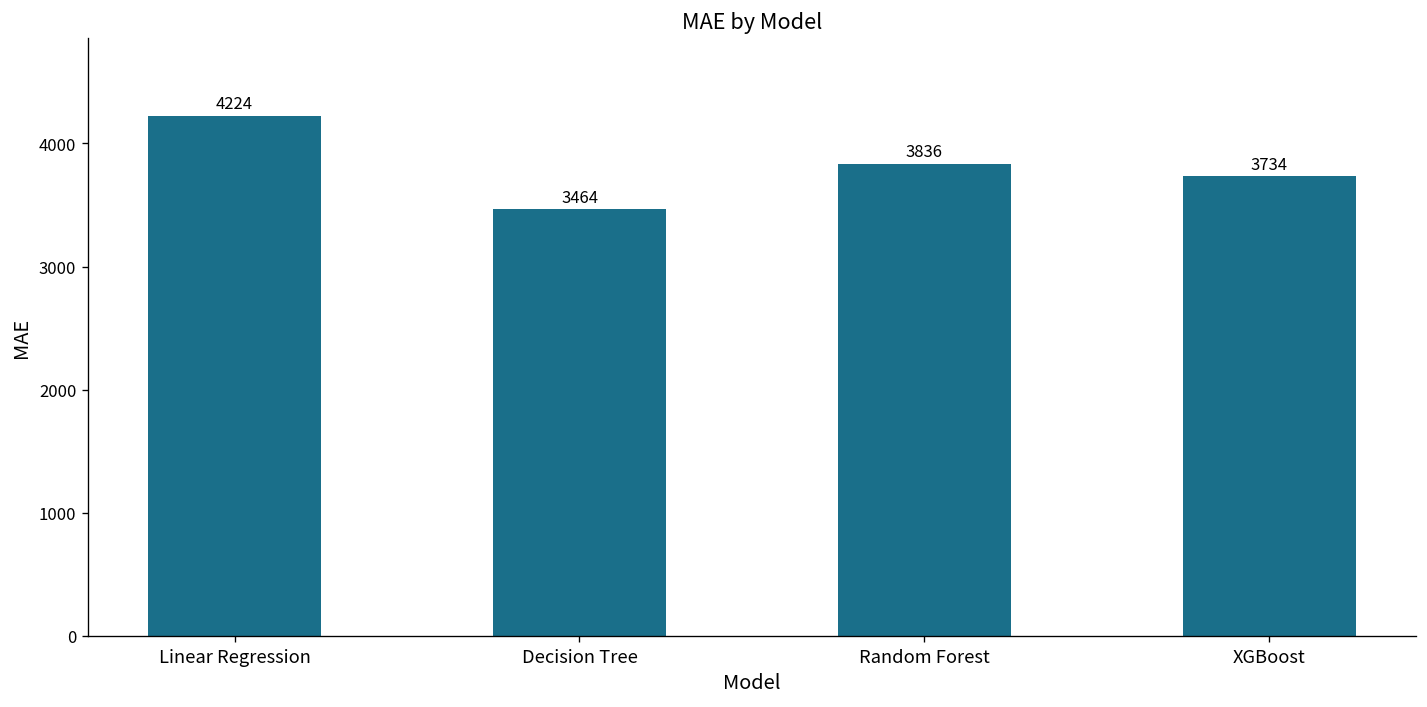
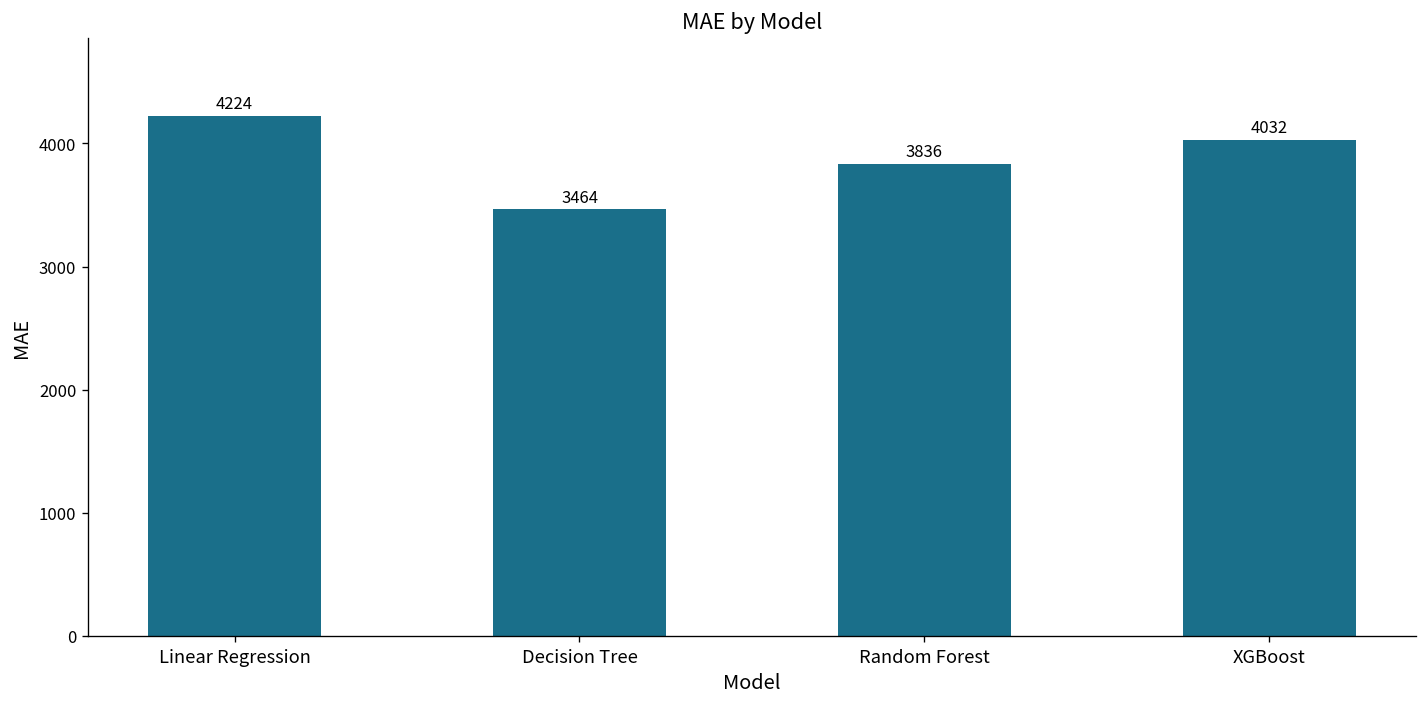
  {
    "Linear Regression": 4224,
    "Decision Tree": 3464,
    "Random Forest": 3836,
-   "XGBoost": 3734
+   "XGBoost": 4032
  }
